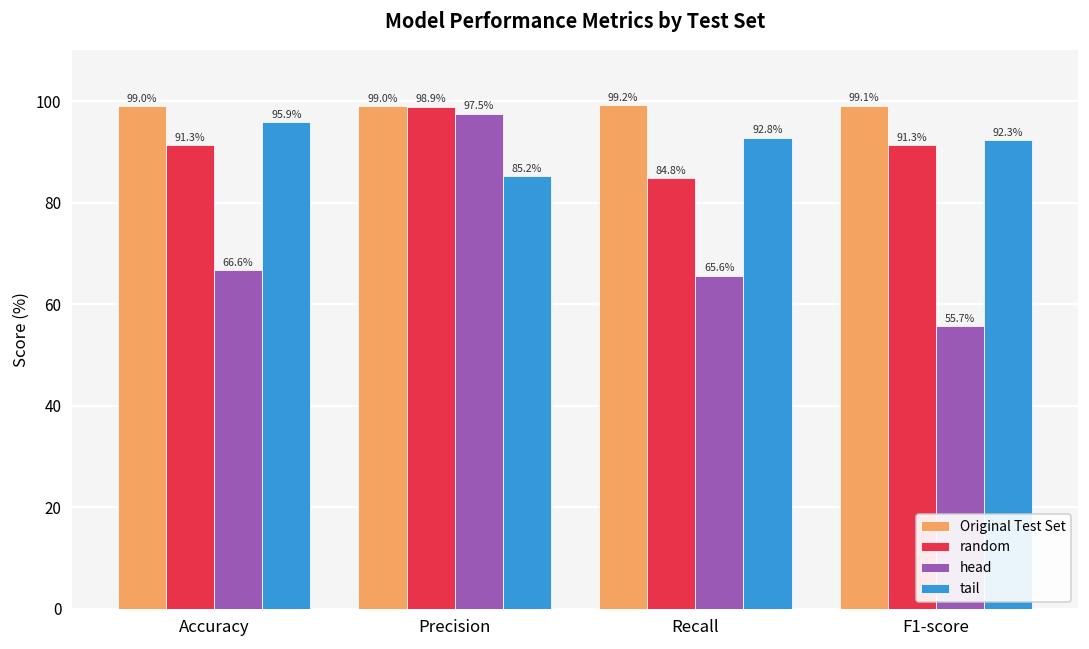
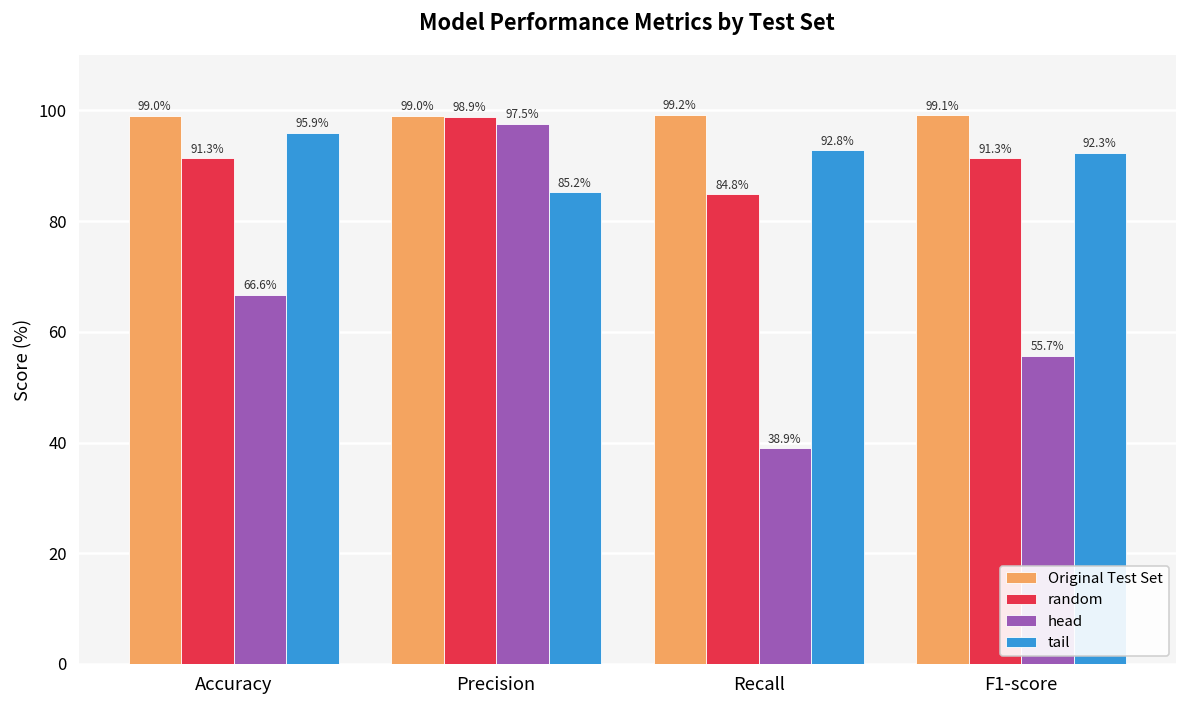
  {
    "Original Test Set": {
      "Accuracy": "99.0%",
      "Precision": "99.0%",
      "Recall": "99.2%",
      "F1-score": "99.1%"
    },
    "random": {
      "Accuracy": "91.3%",
      "Precision": "98.9%",
      "Recall": "84.8%",
      "F1-score": "91.3%"
    },
    "head": {
      "Accuracy": "66.6%",
      "Precision": "97.5%",
-     "Recall": "65.6%",
+     "Recall": "38.9%",
      "F1-score": "55.7%"
    },
    "tail": {
      "Accuracy": "95.9%",
      "Precision": "85.2%",
      "Recall": "92.8%",
      "F1-score": "92.3%"
    }
  }
